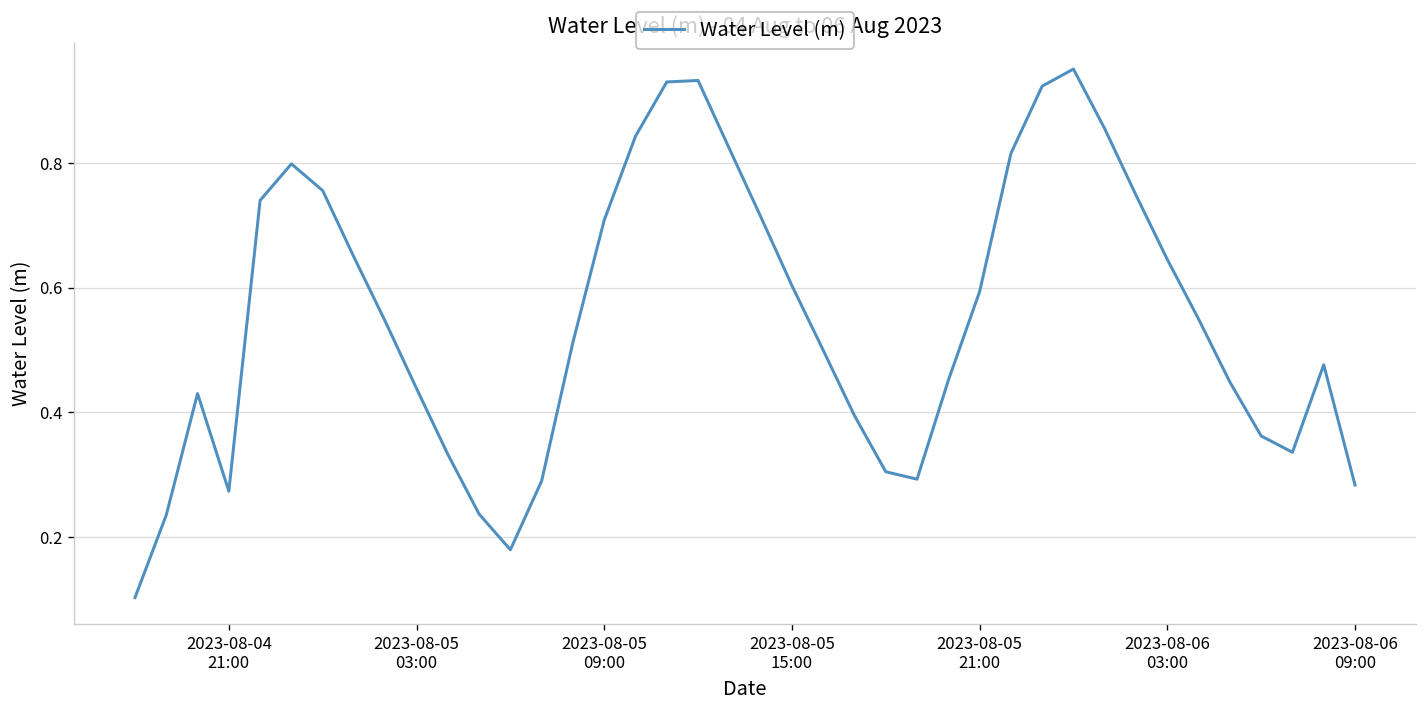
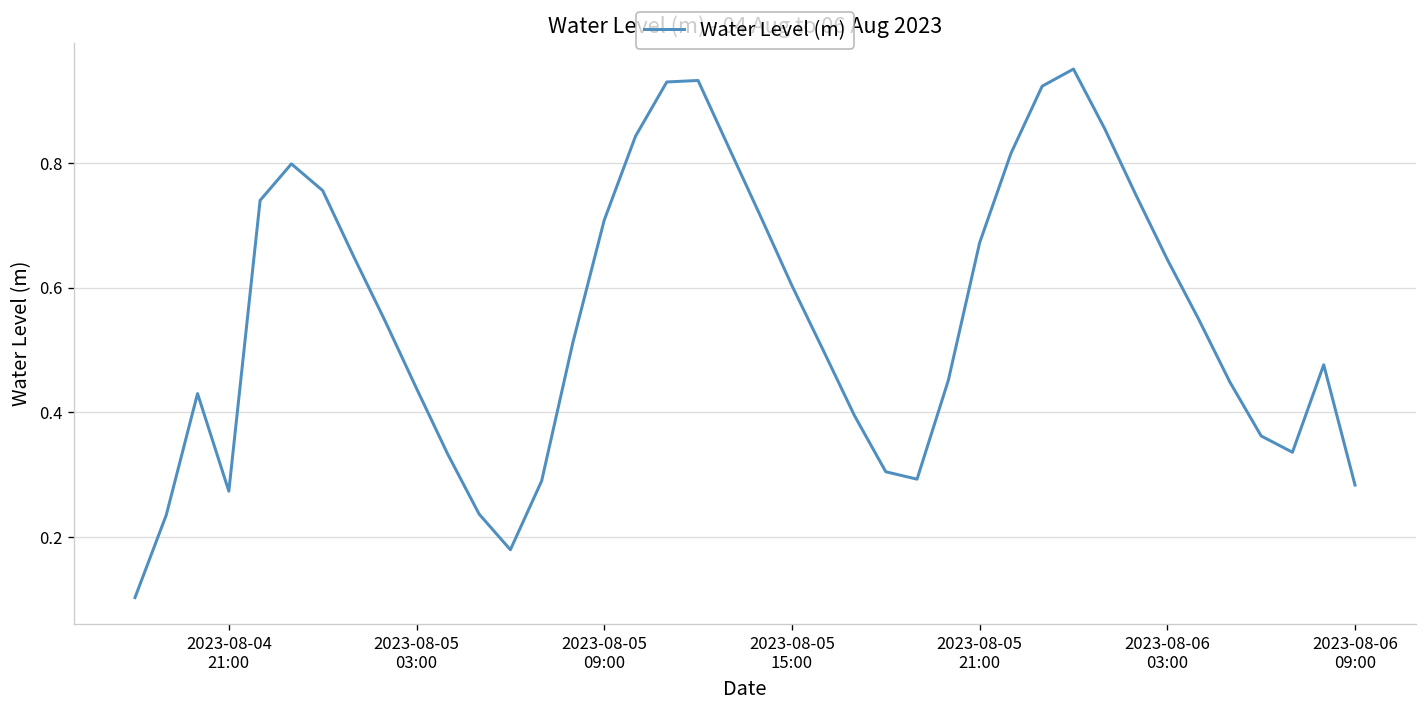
  {
    "2023-08-04 21:00": 0.27,
    "2023-08-05 03:00": 0.44,
    "2023-08-05 09:00": 0.71,
    "2023-08-05 15:00": 0.60,
-   "2023-08-05 21:00": 0.59,
+   "2023-08-05 21:00": 0.67,
    "2023-08-06 03:00": 0.65,
    "2023-08-06 09:00": 0.28
  }
